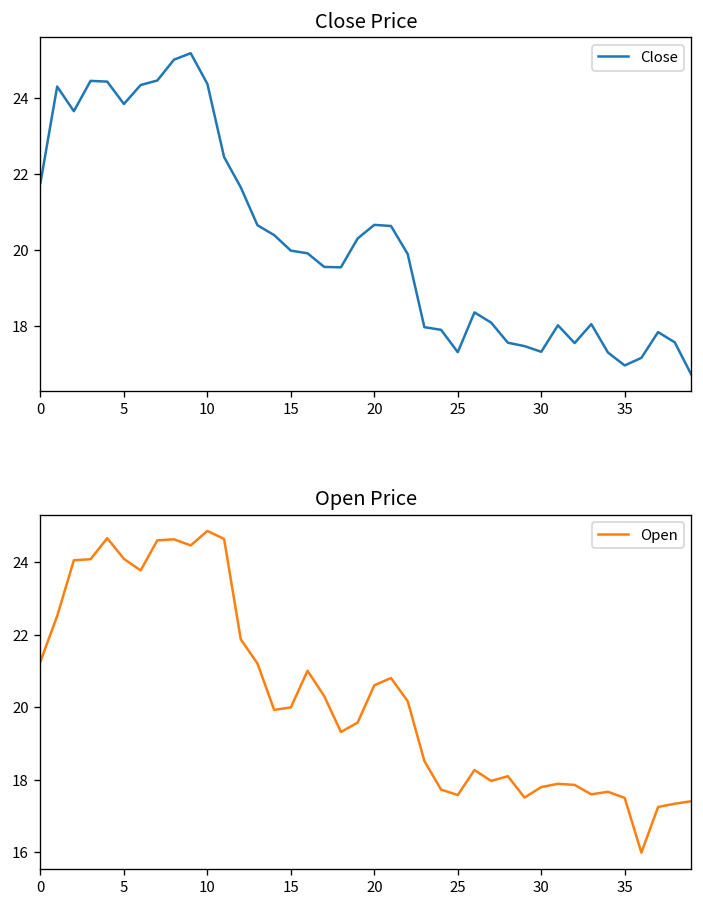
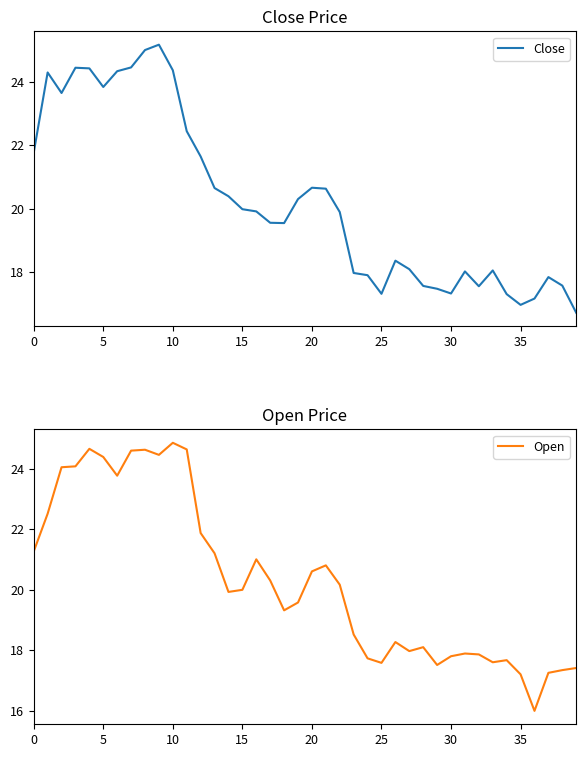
  {
    "Close Price": {
      "0": 21.8,
      "5": 23.9,
      "10": 24.4,
      "15": 20.0,
      "20": 20.7,
      "25": 17.3,
      "30": 17.3,
      "35": 17.0
    },
    "Open Price": {
      "0": 21.3,
-     "5": 24.1,
+     "5": 24.4,
      "10": 24.9,
      "15": 20.0,
      "20": 20.6,
      "25": 17.6,
      "30": 17.8,
-     "35": 17.5
+     "35": 17.2
    }
  }
